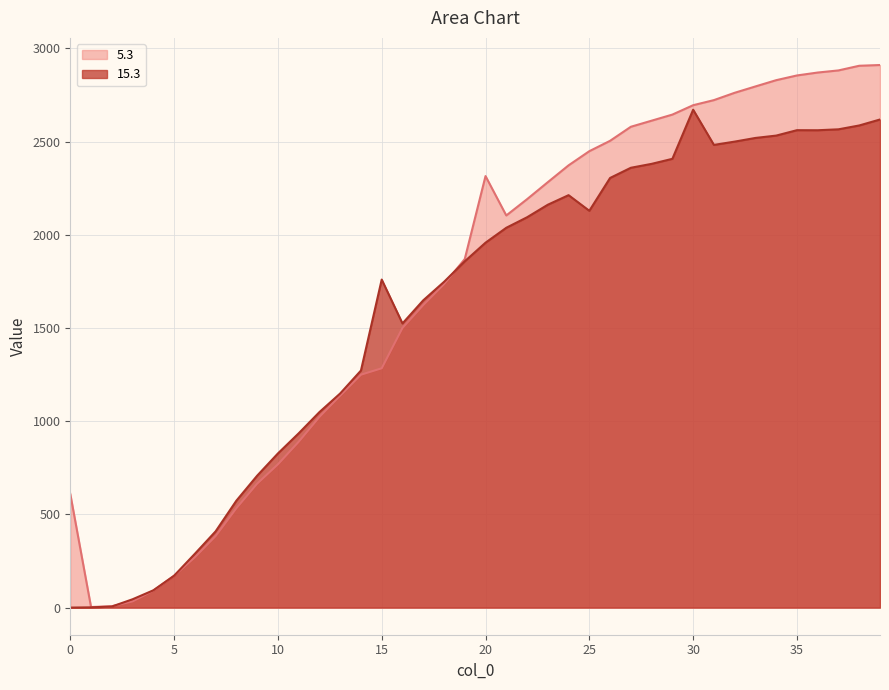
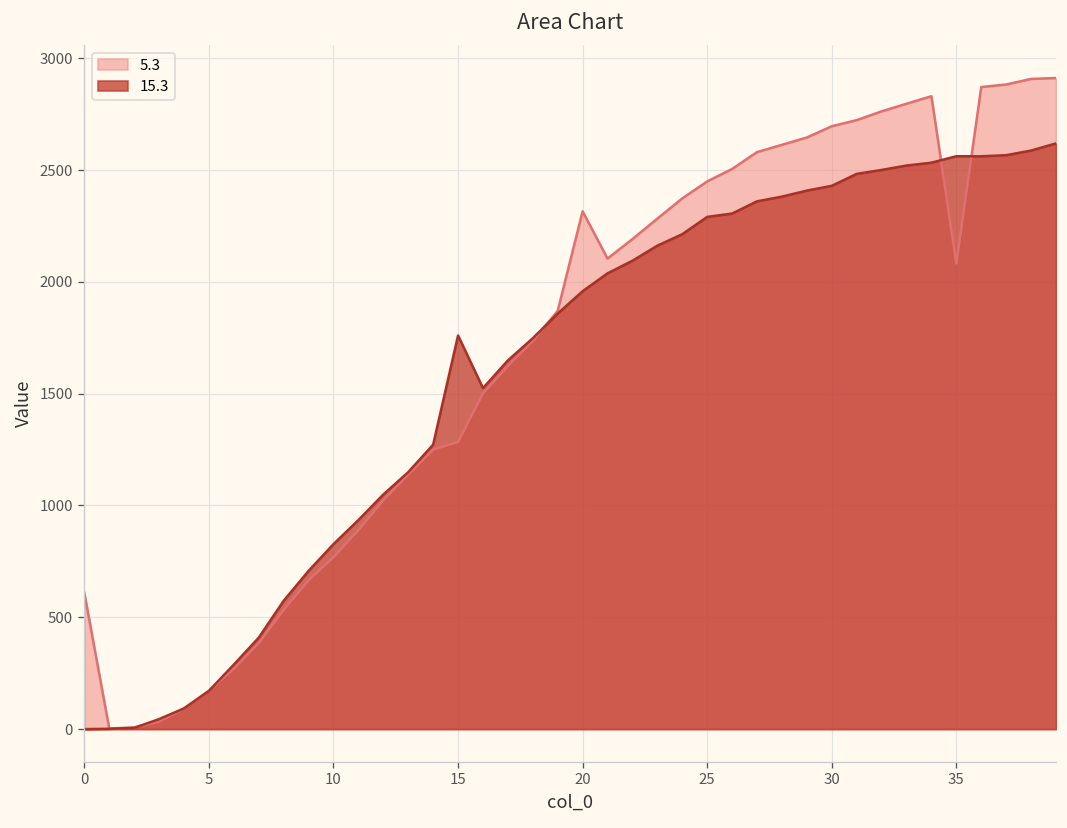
  {
    "5.3": {
      "0": 610,
      "10": 770,
      "15": 1280,
      "20": 2320,
      "25": 2450,
      "30": 2700,
-     "35": 2860
+     "35": 2080
    },
    "15.3": {
      "0": 0,
      "10": 830,
      "15": 1760,
      "20": 1960,
-     "25": 2130,
-     "30": 2670,
+     "25": 2290,
+     "30": 2430,
      "35": 2560
    }
  }
